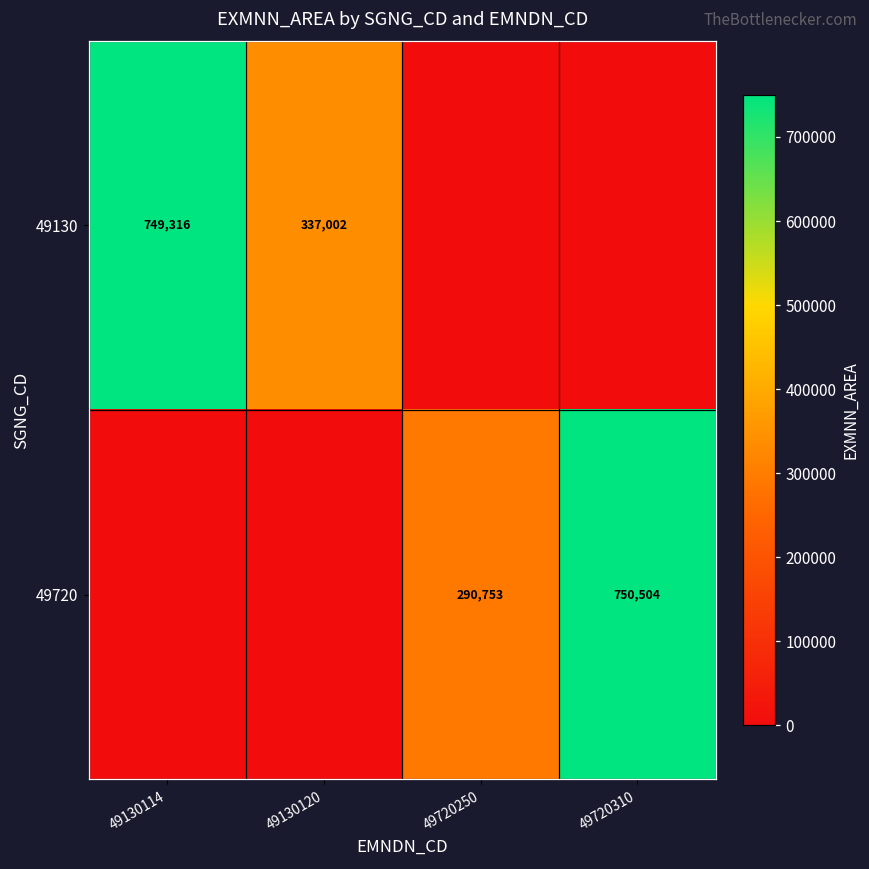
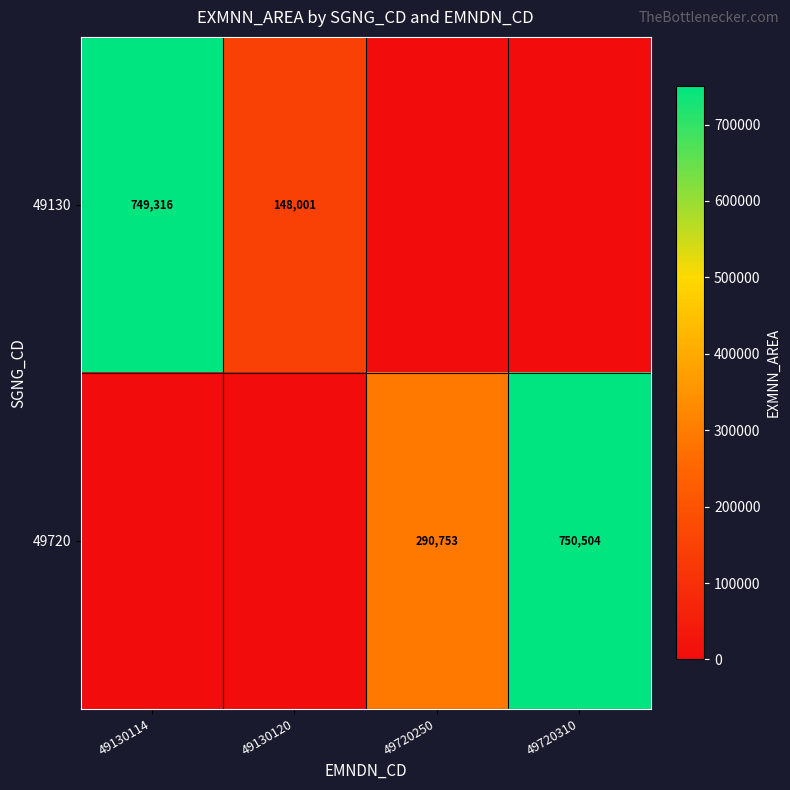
  {
    "49130": {
      "49130114": "749,316",
-     "49130120": "337,002"
+     "49130120": "148,001"
    },
    "49720": {
      "49720250": "290,753",
      "49720310": "750,504"
    }
  }
